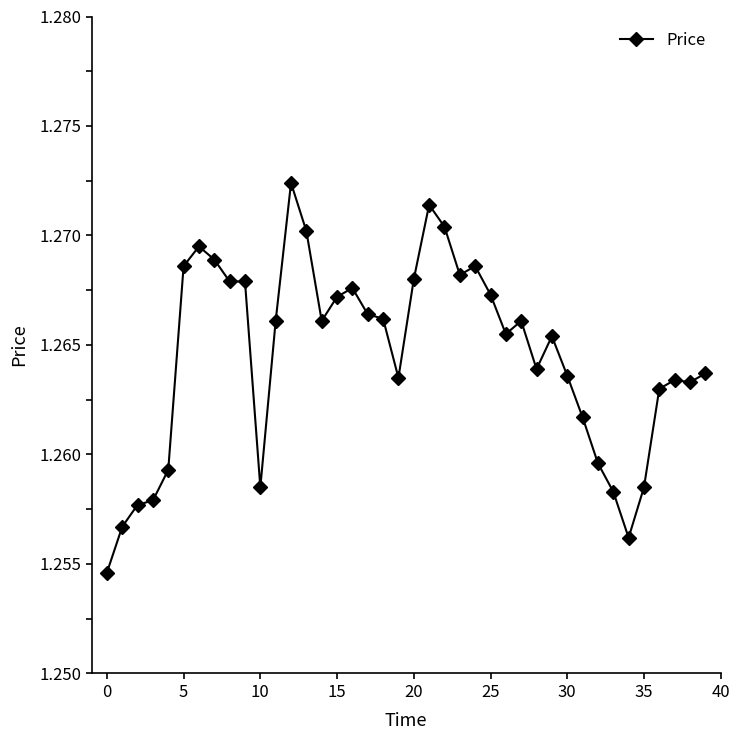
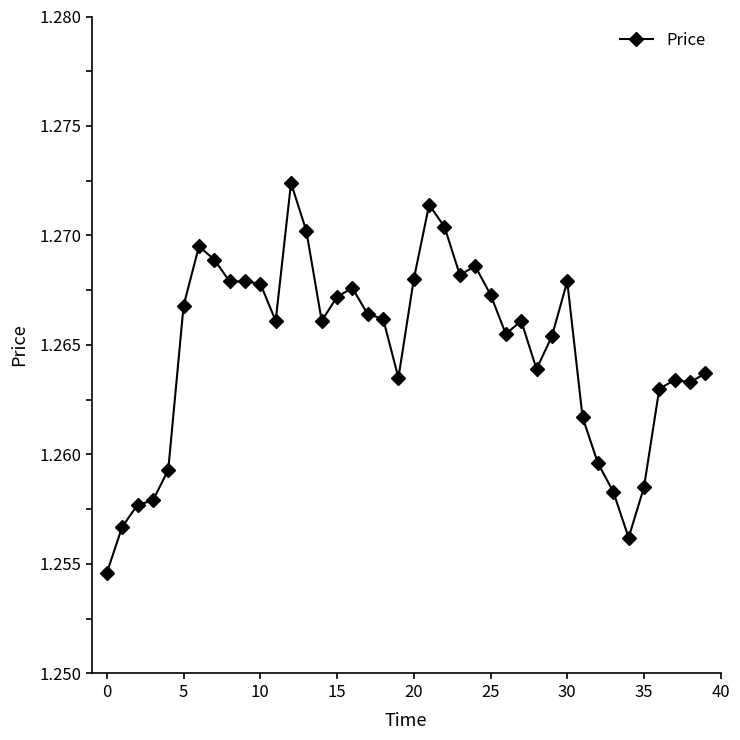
  {
    "0": 1.2546,
-   "5": 1.2686,
-   "10": 1.2585,
+   "5": 1.2668,
+   "10": 1.2678,
    "15": 1.2672,
    "20": 1.2680,
    "25": 1.2673,
-   "30": 1.2636,
+   "30": 1.2679,
    "35": 1.2585
  }
